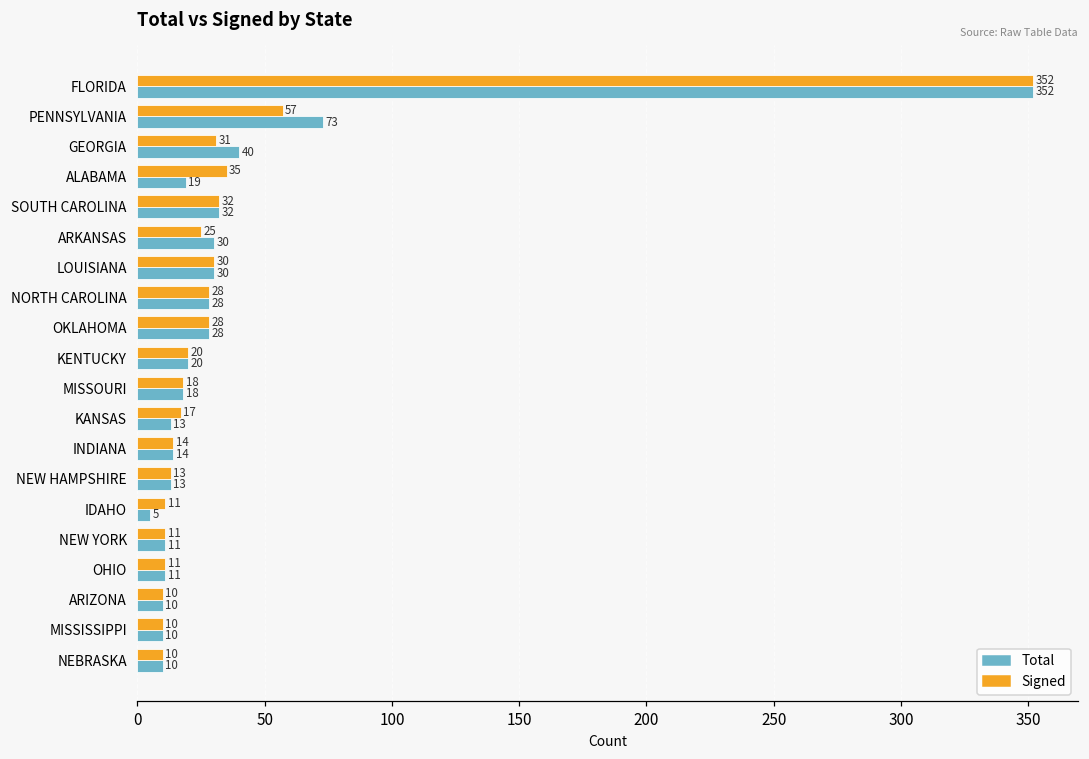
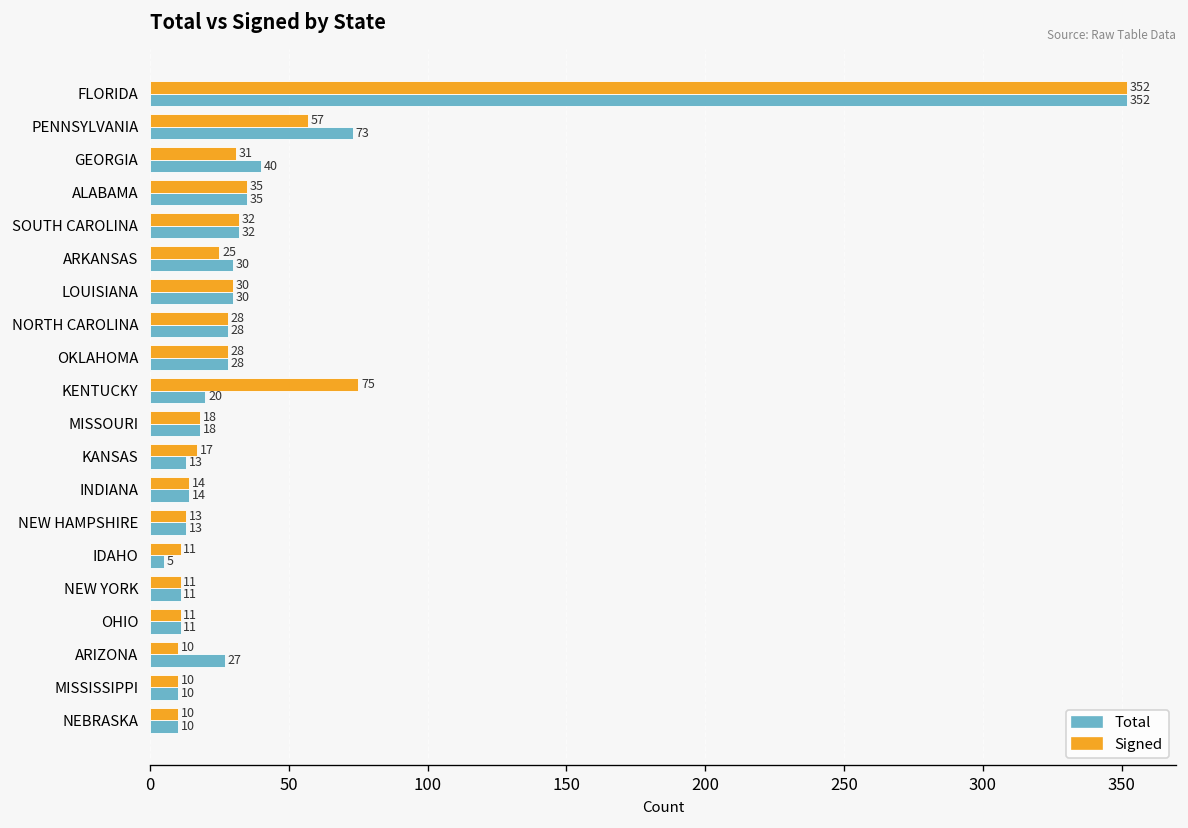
  {
    "Total": {
      "FLORIDA": 352,
      "PENNSYLVANIA": 73,
      "GEORGIA": 40,
-     "ALABAMA": 19,
+     "ALABAMA": 35,
      "SOUTH CAROLINA": 32,
      "ARKANSAS": 30,
      "LOUISIANA": 30,
      "NORTH CAROLINA": 28,
      "OKLAHOMA": 28,
      "KENTUCKY": 20,
      "MISSOURI": 18,
      "KANSAS": 13,
      "INDIANA": 14,
      "NEW HAMPSHIRE": 13,
      "IDAHO": 5,
      "NEW YORK": 11,
      "OHIO": 11,
-     "ARIZONA": 10,
+     "ARIZONA": 27,
      "MISSISSIPPI": 10,
      "NEBRASKA": 10
    },
    "Signed": {
      "FLORIDA": 352,
      "PENNSYLVANIA": 57,
      "GEORGIA": 31,
      "ALABAMA": 35,
      "SOUTH CAROLINA": 32,
      "ARKANSAS": 25,
      "LOUISIANA": 30,
      "NORTH CAROLINA": 28,
      "OKLAHOMA": 28,
-     "KENTUCKY": 20,
+     "KENTUCKY": 75,
      "MISSOURI": 18,
      "KANSAS": 17,
      "INDIANA": 14,
      "NEW HAMPSHIRE": 13,
      "IDAHO": 11,
      "NEW YORK": 11,
      "OHIO": 11,
      "ARIZONA": 10,
      "MISSISSIPPI": 10,
      "NEBRASKA": 10
    }
  }
